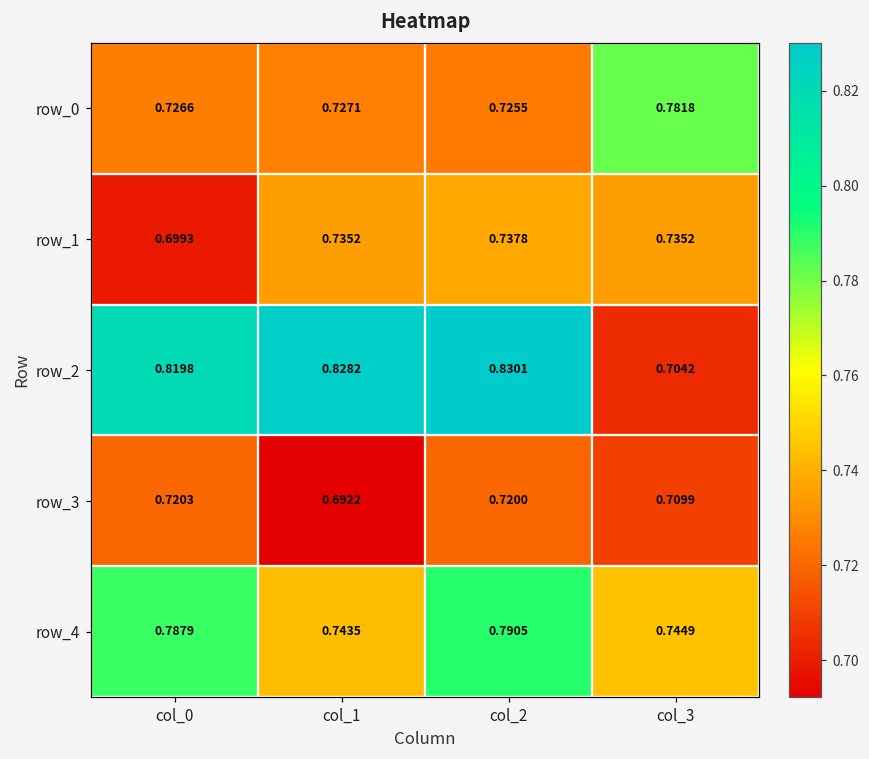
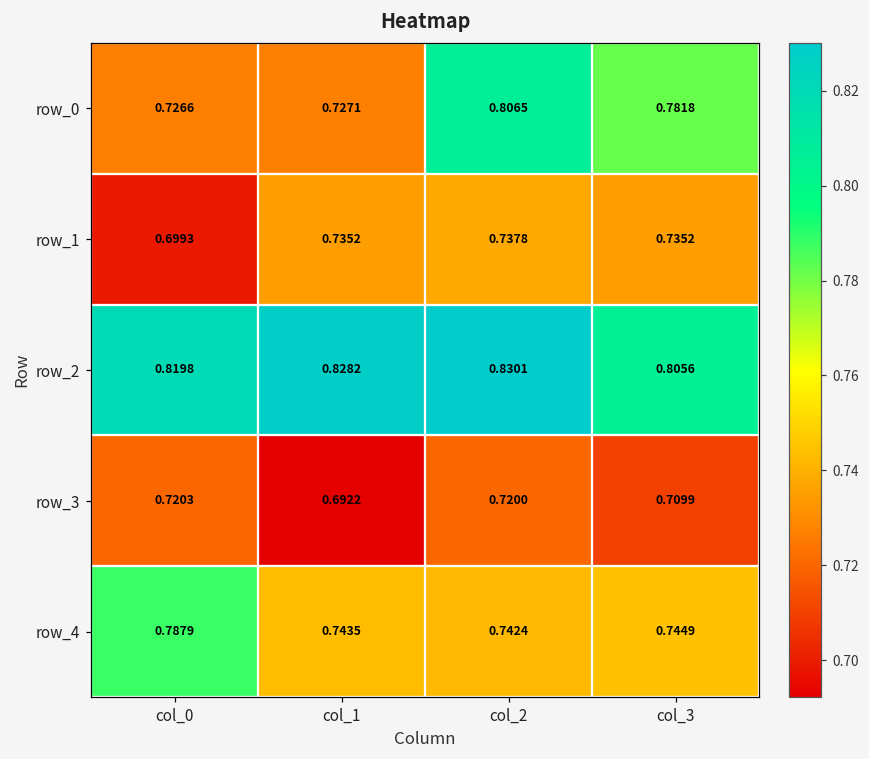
  {
    "row_0": {
      "col_0": 0.7266,
      "col_1": 0.7271,
-     "col_2": 0.7255,
+     "col_2": 0.8065,
      "col_3": 0.7818
    },
    "row_1": {
      "col_0": 0.6993,
      "col_1": 0.7352,
      "col_2": 0.7378,
      "col_3": 0.7352
    },
    "row_2": {
      "col_0": 0.8198,
      "col_1": 0.8282,
      "col_2": 0.8301,
-     "col_3": 0.7042
+     "col_3": 0.8056
    },
    "row_3": {
      "col_0": 0.7203,
      "col_1": 0.6922,
      "col_2": 0.7200,
      "col_3": 0.7099
    },
    "row_4": {
      "col_0": 0.7879,
      "col_1": 0.7435,
-     "col_2": 0.7905,
+     "col_2": 0.7424,
      "col_3": 0.7449
    }
  }
